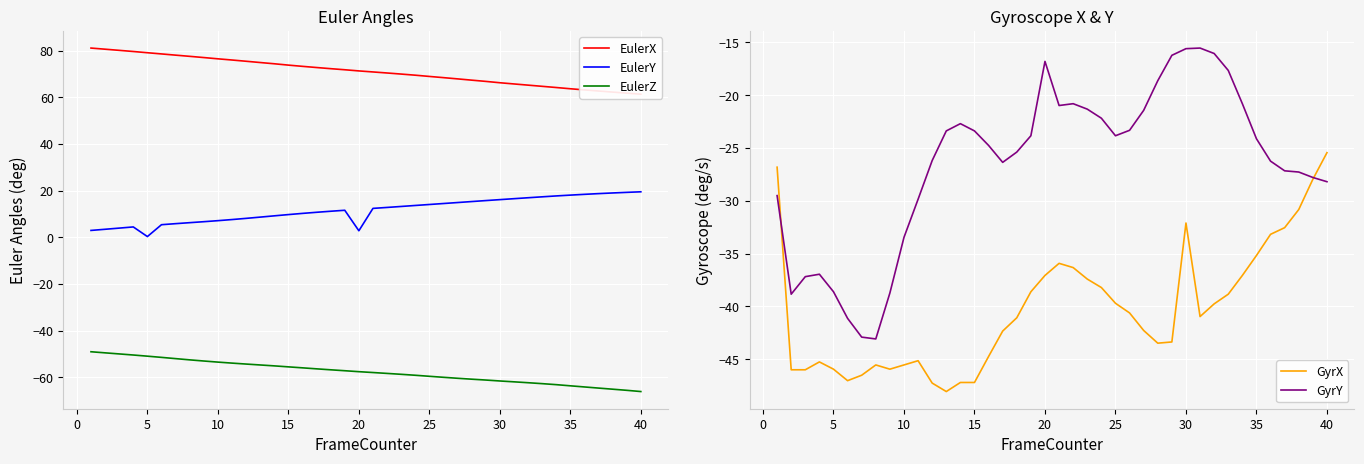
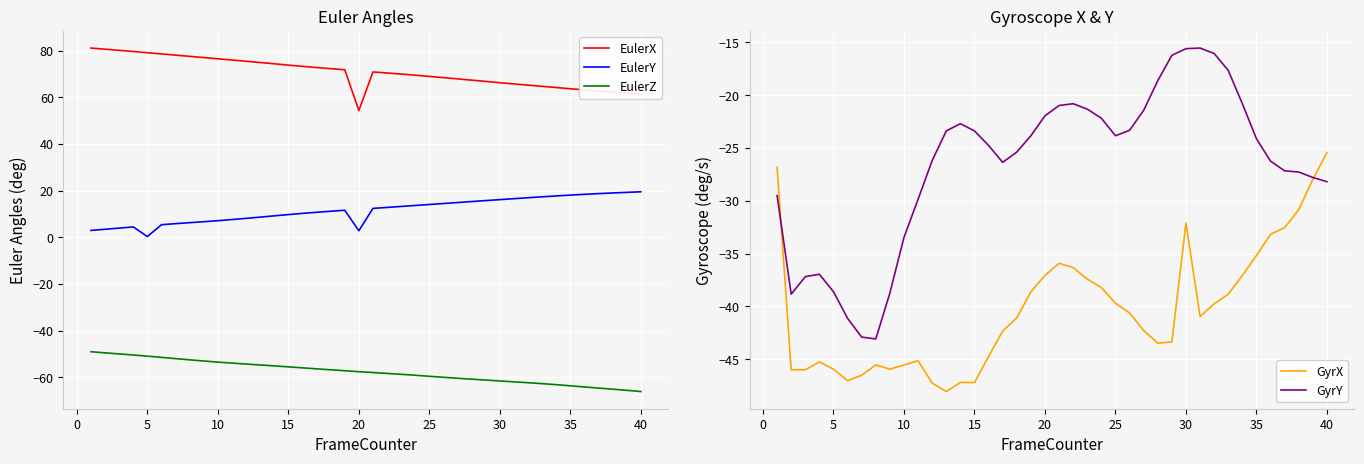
  {
    "Euler Angles": {
      "EulerX": {
        "5": 79,
        "10": 76,
        "15": 74,
-       "20": 71,
+       "20": 54,
        "25": 69,
        "30": 66,
        "35": 64
      },
      "EulerY": {
        "5": 0,
        "10": 7,
        "15": 10,
        "20": 3,
        "25": 14,
        "30": 16,
        "35": 18,
        "40": 19
      },
      "EulerZ": {
        "5": -51,
        "10": -54,
        "15": -56,
        "20": -58,
        "25": -60,
        "30": -62,
        "35": -64,
        "40": -66
      }
    },
    "Gyroscope X & Y": {
      "GyrX": {
        "5": -46.0,
        "10": -45.6,
        "15": -47.2,
        "20": -37.1,
        "25": -39.7,
        "30": -32.1,
        "35": -35.2,
        "40": -25.4
      },
      "GyrY": {
        "5": -38.6,
        "10": -33.5,
        "15": -23.4,
-       "20": -16.8,
+       "20": -21.9,
        "25": -23.8,
        "30": -15.6,
        "35": -24.1,
        "40": -28.2
      }
    }
  }
